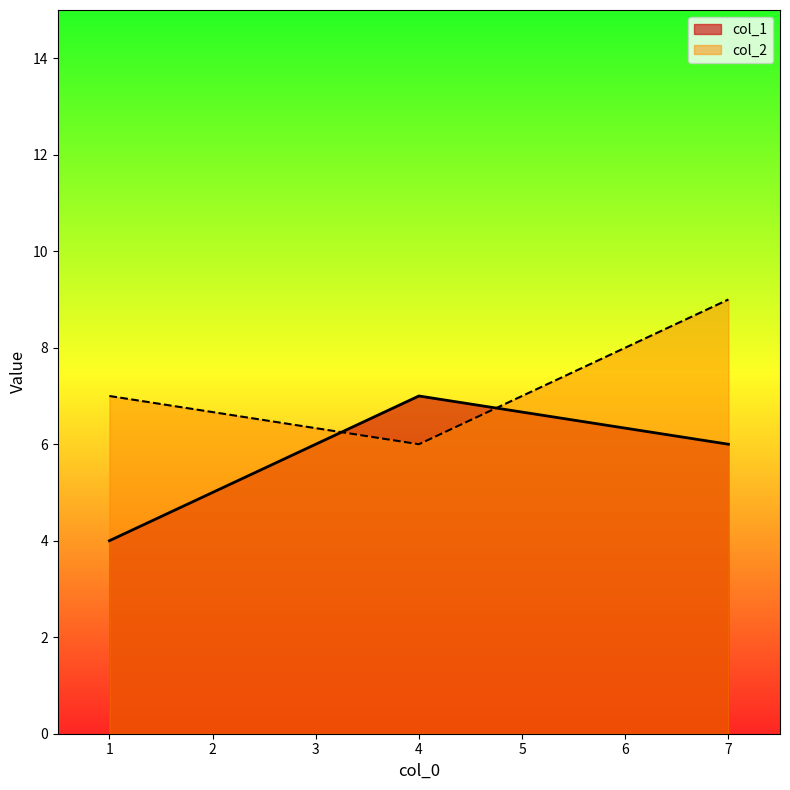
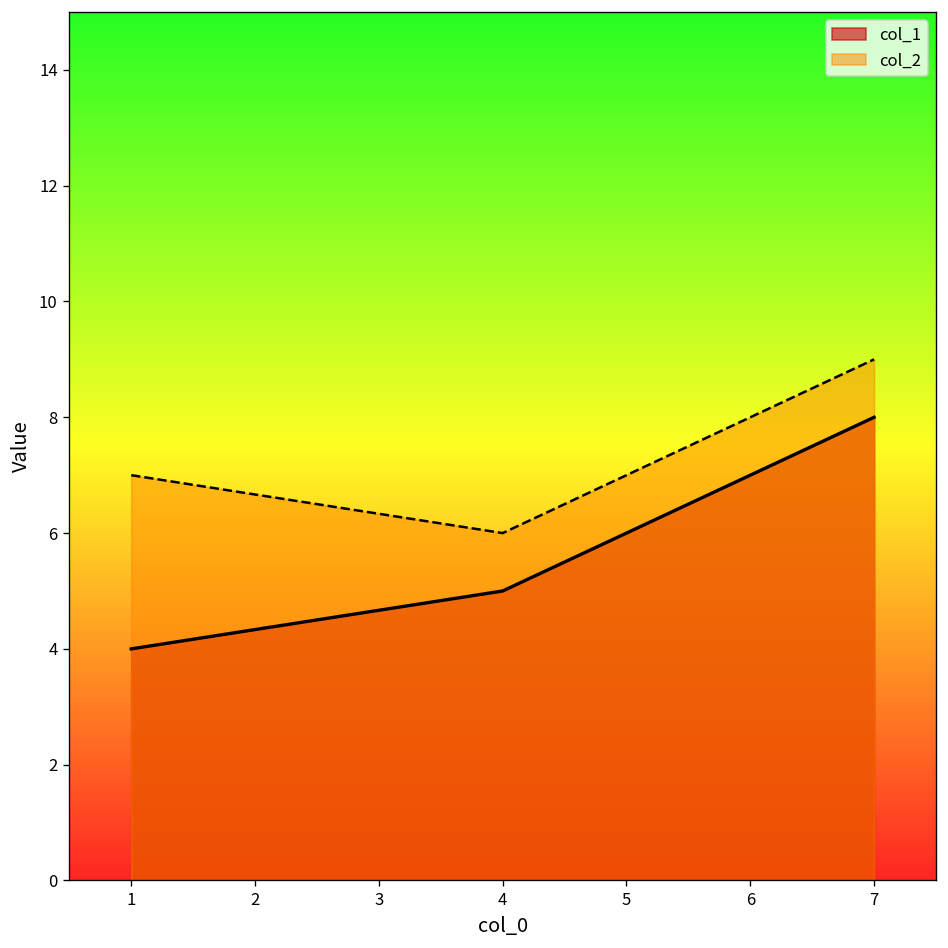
  {
    "col_1": {
      "1": 4,
-     "4": 7,
-     "7": 6
+     "4": 5,
+     "7": 8
    },
    "col_2": {
      "1": 7,
      "4": 6,
      "7": 9
    }
  }
